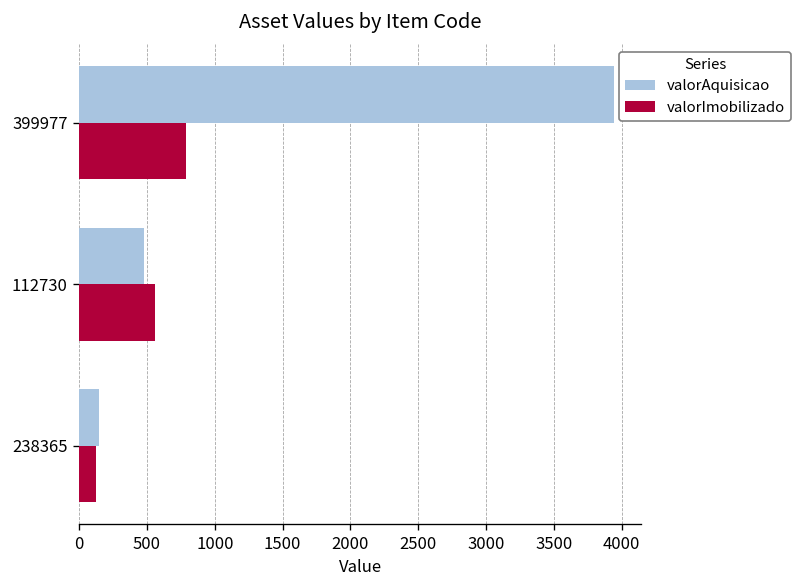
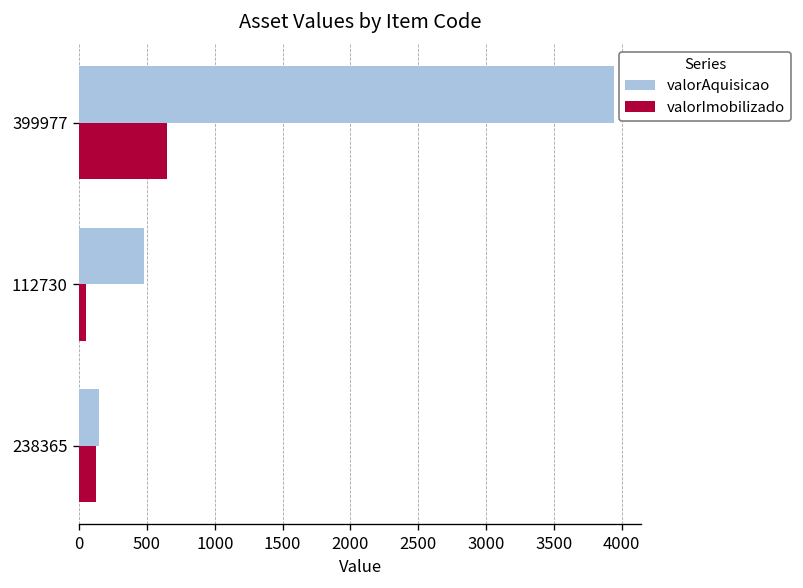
  {
    "valorAquisicao": {
      "399977": 3950,
      "112730": 480,
      "238365": 150
    },
    "valorImobilizado": {
-     "399977": 790,
-     "112730": 560,
+     "399977": 640,
+     "112730": 50,
      "238365": 120
    }
  }
